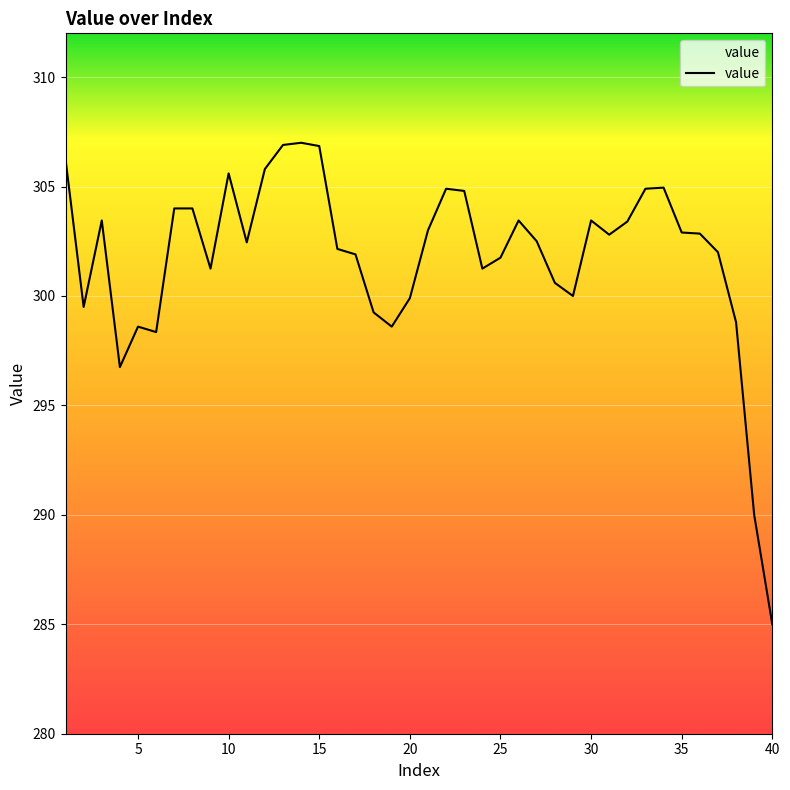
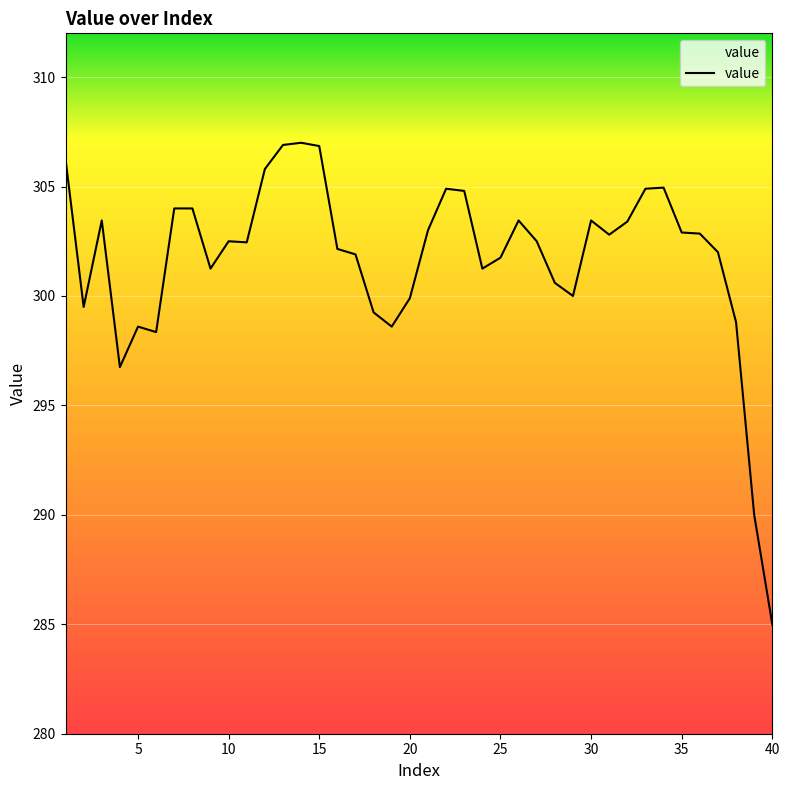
  {
    "5": 298.6,
-   "10": 305.6,
+   "10": 302.5,
    "15": 306.9,
    "20": 299.9,
    "25": 301.8,
    "30": 303.5,
    "35": 302.9,
    "40": 285.0
  }
